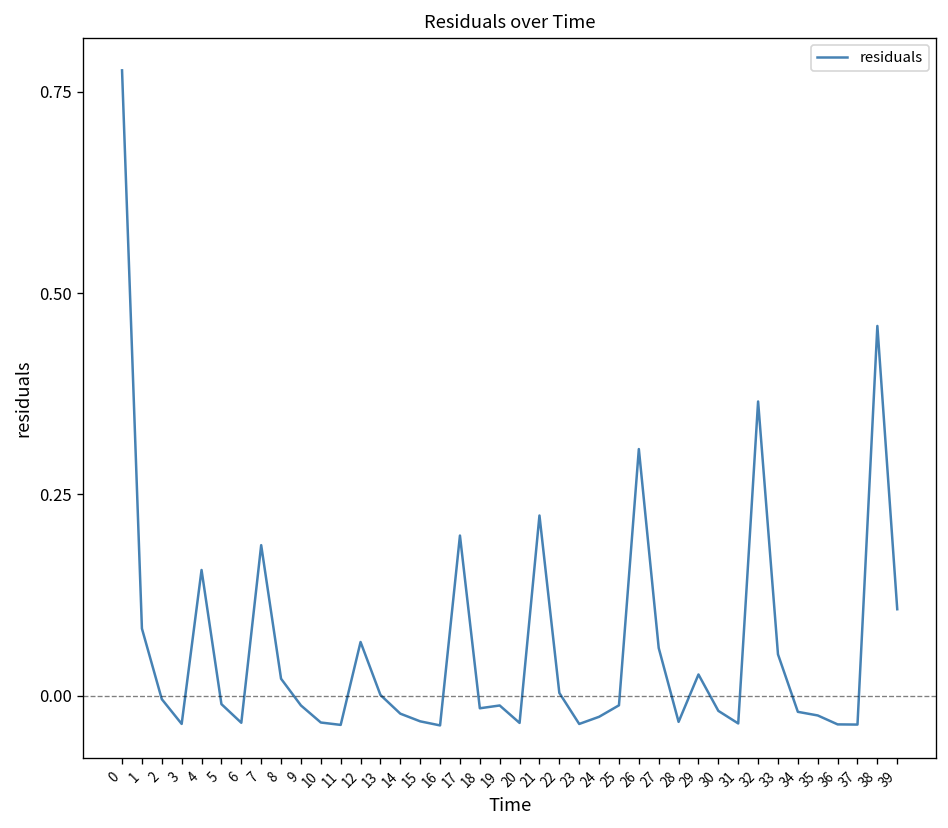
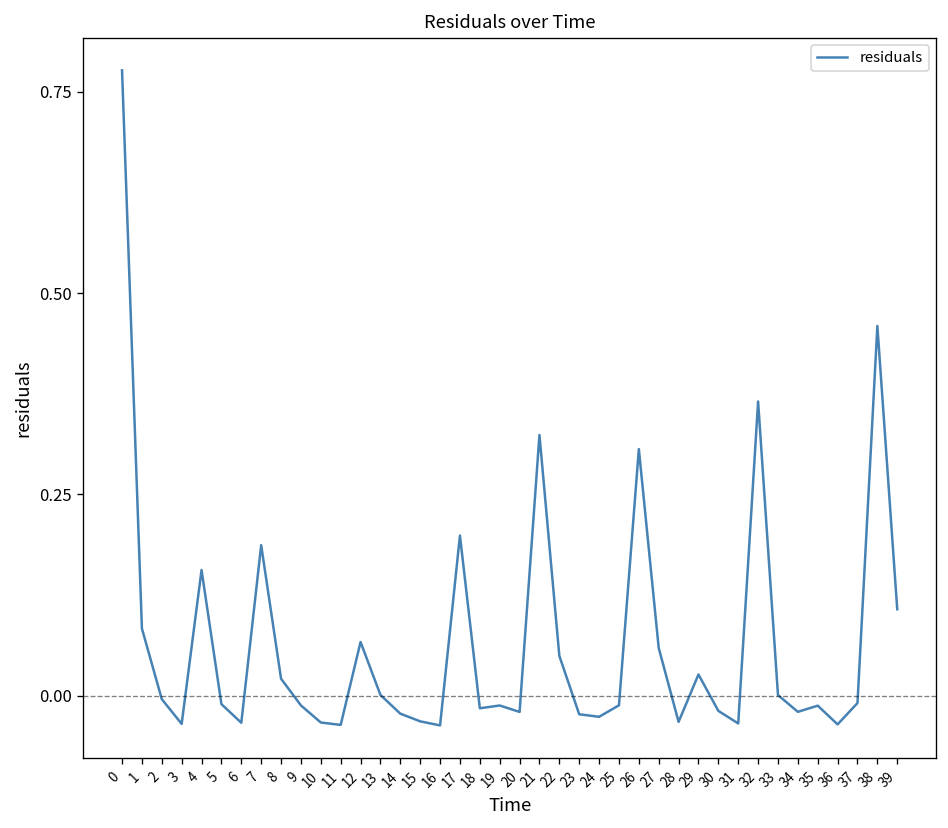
  {
    "0": 0.78,
    "1": 0.08,
    "2": 0.00,
    "3": -0.04,
    "4": 0.16,
    "5": -0.01,
    "6": -0.03,
    "7": 0.19,
    "8": 0.02,
    "9": -0.01,
    "10": -0.03,
    "11": -0.04,
    "12": 0.07,
    "13": 0.00,
    "14": -0.02,
    "15": -0.03,
    "16": -0.04,
    "17": 0.20,
    "18": -0.02,
    "19": -0.01,
-   "20": -0.03,
-   "21": 0.22,
-   "22": 0.00,
-   "23": -0.04,
+   "20": -0.02,
+   "21": 0.32,
+   "22": 0.05,
+   "23": -0.02,
    "24": -0.03,
    "25": -0.01,
    "26": 0.31,
    "27": 0.06,
    "28": -0.03,
    "29": 0.03,
    "30": -0.02,
    "31": -0.03,
    "32": 0.37,
-   "33": 0.05,
+   "33": 0.00,
    "34": -0.02,
-   "35": -0.02,
+   "35": -0.01,
    "36": -0.04,
-   "37": -0.04,
+   "37": -0.01,
    "38": 0.46,
    "39": 0.11
  }
